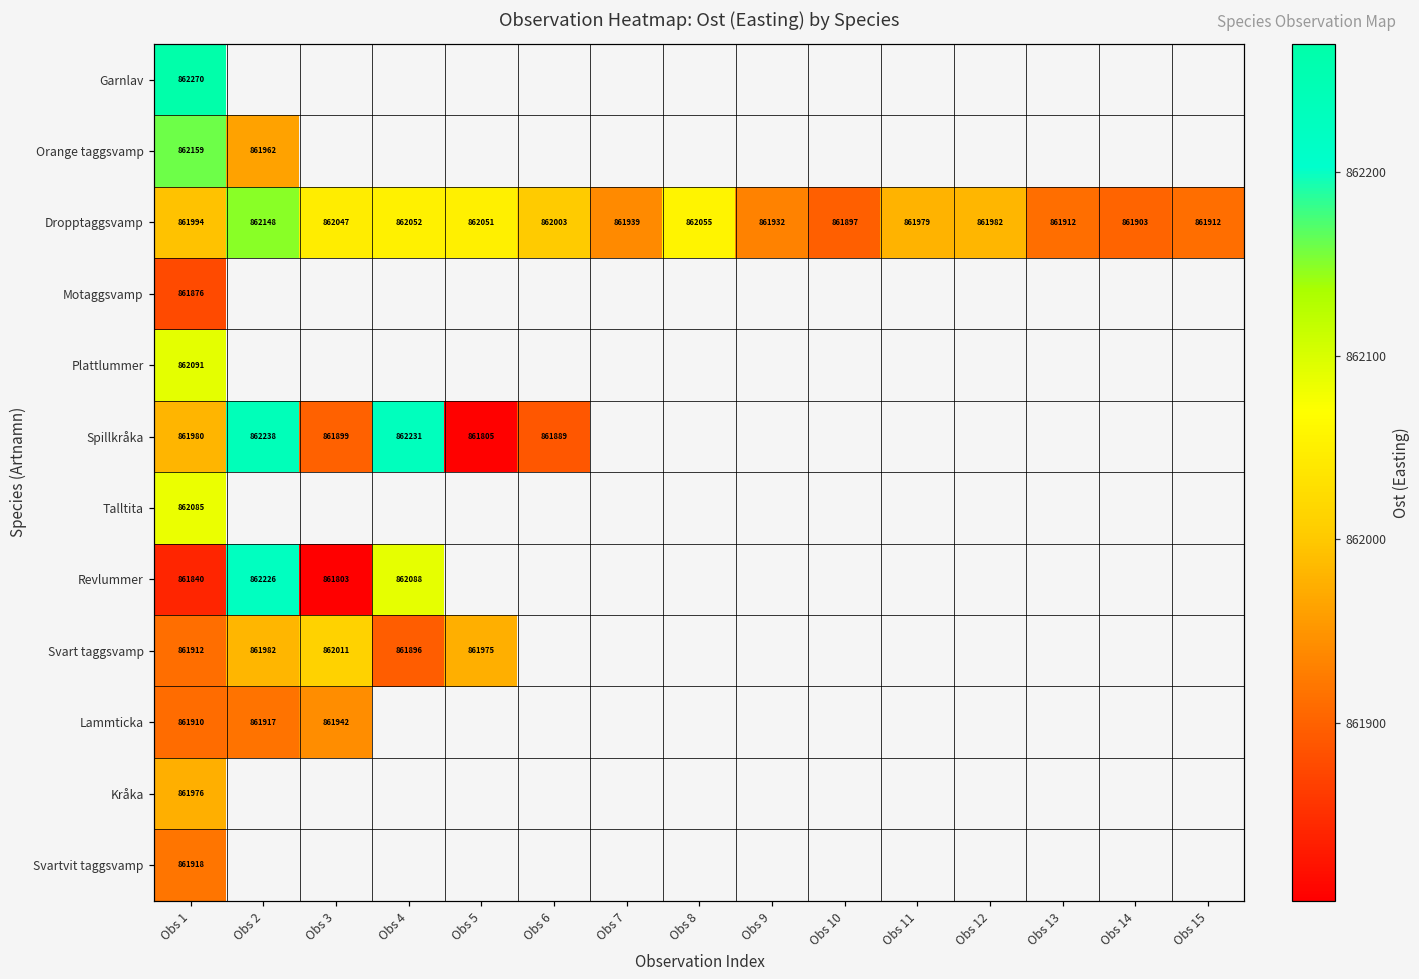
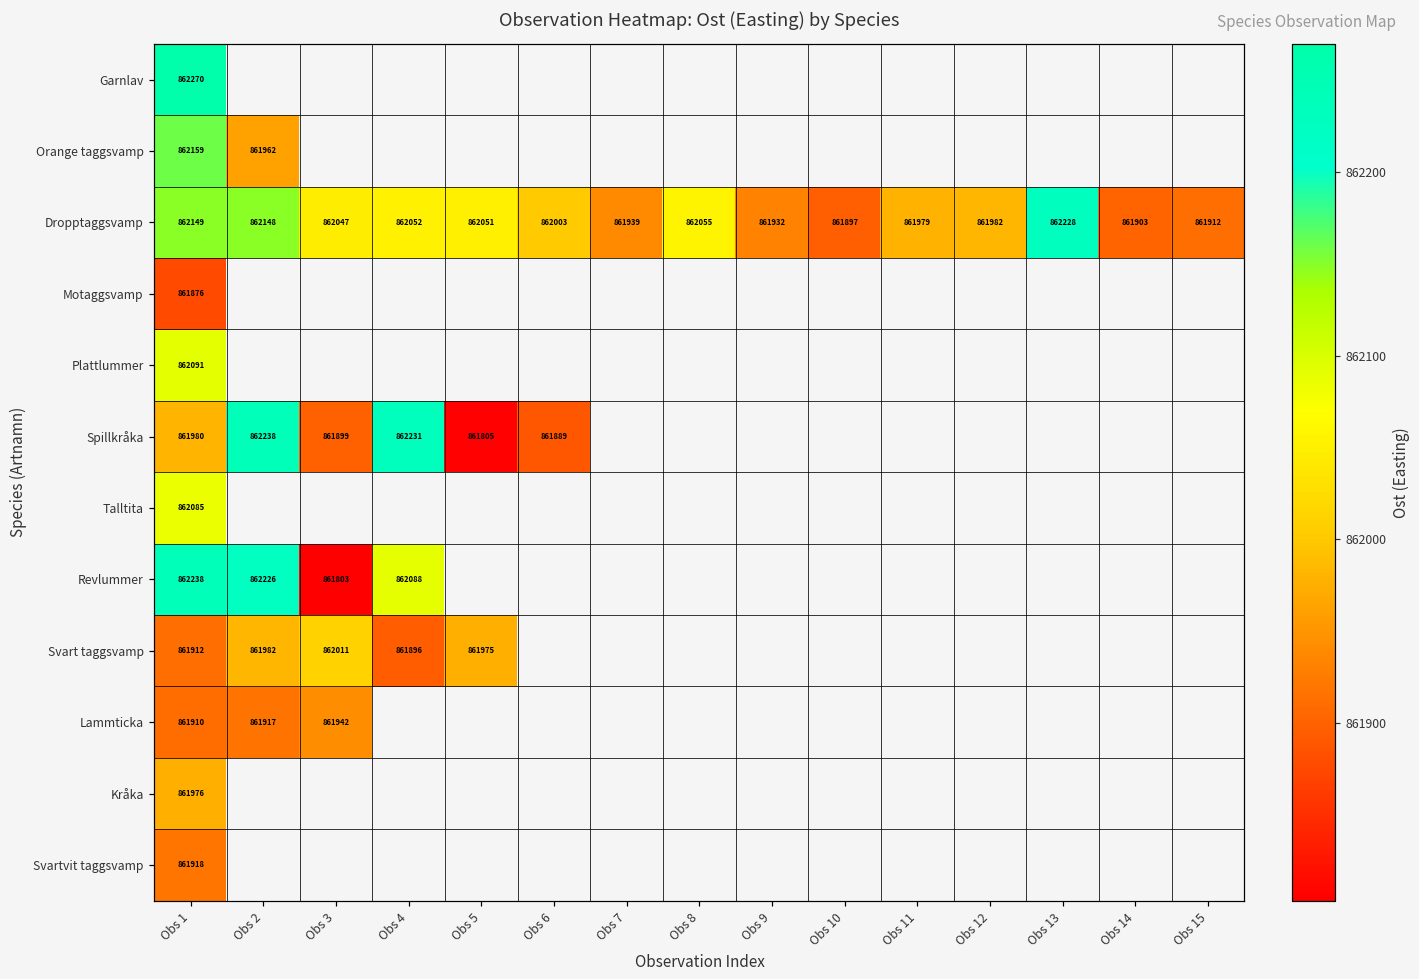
  {
    "Garnlav": {
      "Obs 1": 862270
    },
    "Orange taggsvamp": {
      "Obs 1": 862159,
      "Obs 2": 861962
    },
    "Dropptaggsvamp": {
-     "Obs 1": 861994,
+     "Obs 1": 862149,
      "Obs 2": 862148,
      "Obs 3": 862047,
      "Obs 4": 862052,
      "Obs 5": 862051,
      "Obs 6": 862003,
      "Obs 7": 861939,
      "Obs 8": 862055,
      "Obs 9": 861932,
      "Obs 10": 861897,
      "Obs 11": 861979,
      "Obs 12": 861982,
-     "Obs 13": 861912,
+     "Obs 13": 862228,
      "Obs 14": 861903,
      "Obs 15": 861912
    },
    "Motaggsvamp": {
      "Obs 1": 861876
    },
    "Plattlummer": {
      "Obs 1": 862091
    },
    "Spillkråka": {
      "Obs 1": 861980,
      "Obs 2": 862238,
      "Obs 3": 861899,
      "Obs 4": 862231,
      "Obs 5": 861805,
      "Obs 6": 861889
    },
    "Talltita": {
      "Obs 1": 862085
    },
    "Revlummer": {
-     "Obs 1": 861840,
+     "Obs 1": 862238,
      "Obs 2": 862226,
      "Obs 3": 861803,
      "Obs 4": 862088
    },
    "Svart taggsvamp": {
      "Obs 1": 861912,
      "Obs 2": 861982,
      "Obs 3": 862011,
      "Obs 4": 861896,
      "Obs 5": 861975
    },
    "Lammticka": {
      "Obs 1": 861910,
      "Obs 2": 861917,
      "Obs 3": 861942
    },
    "Kråka": {
      "Obs 1": 861976
    },
    "Svartvit taggsvamp": {
      "Obs 1": 861918
    }
  }
